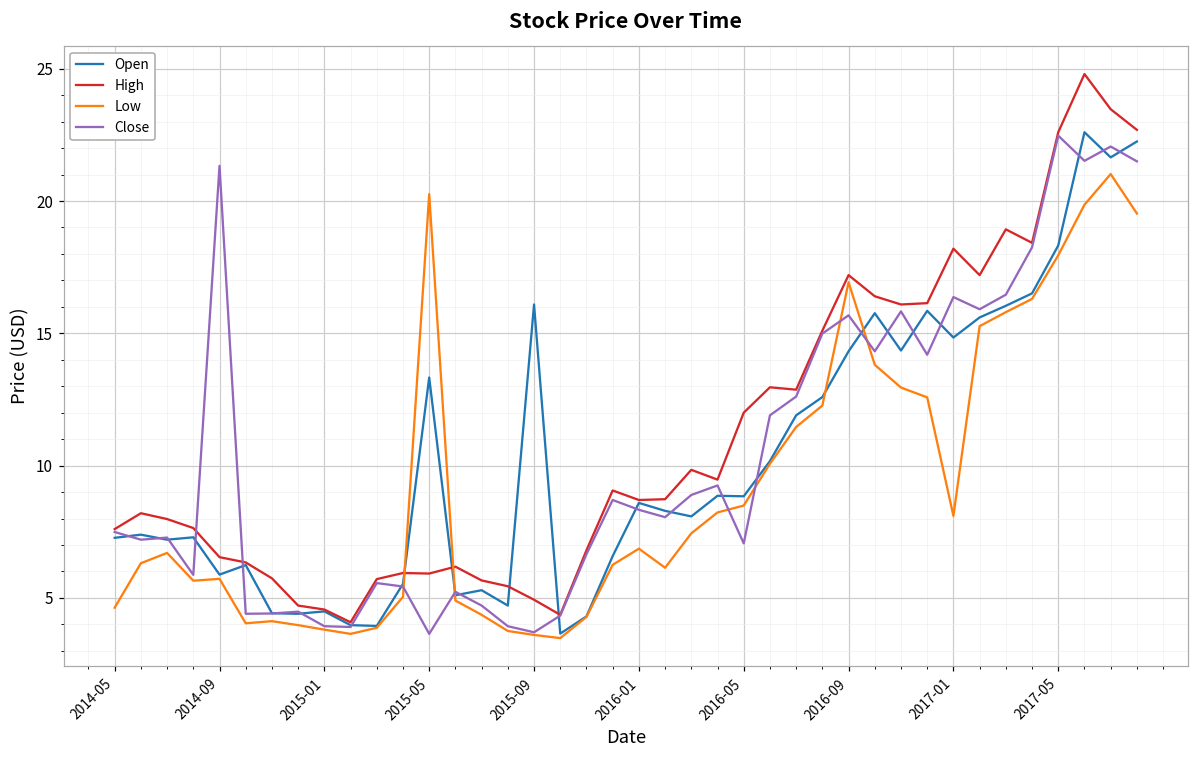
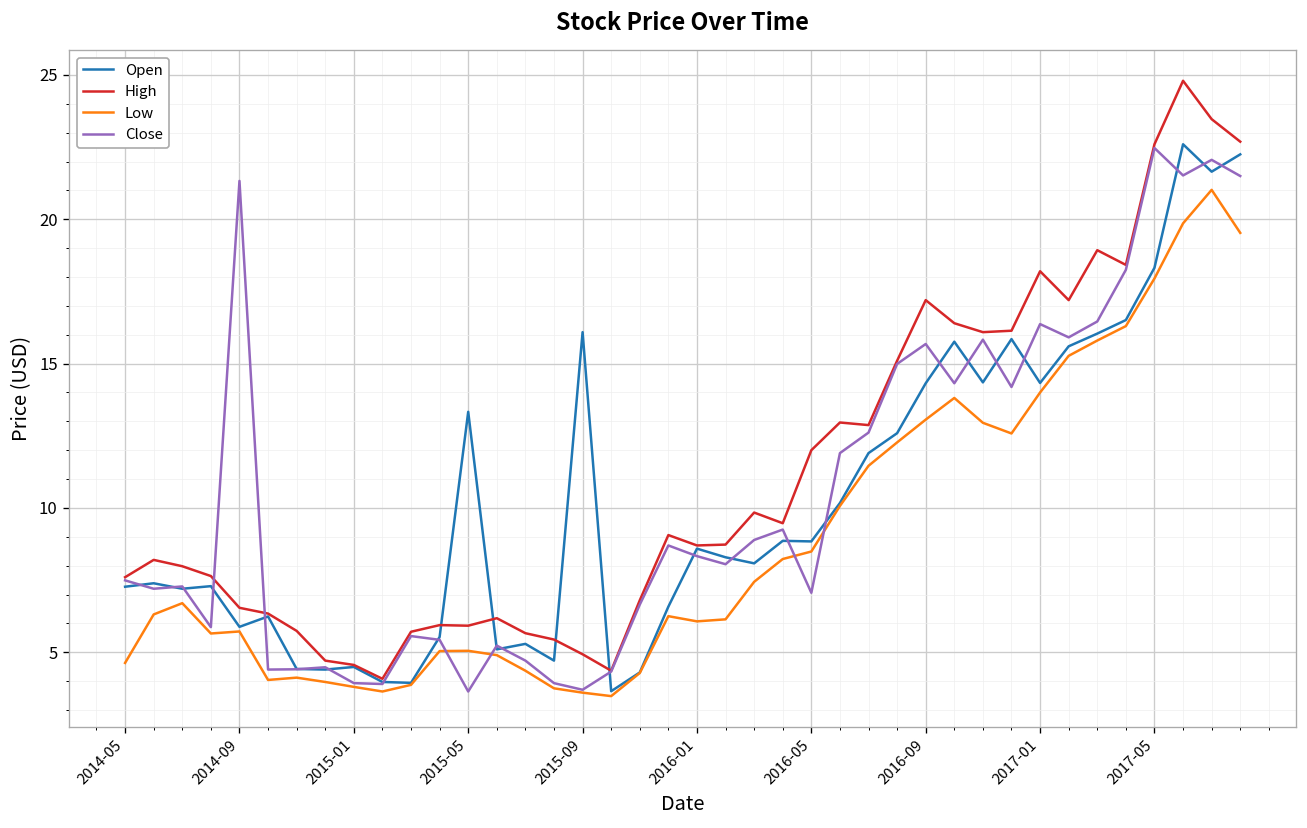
  {
    "Open": {
      "2014-05": 7.3,
      "2014-09": 5.9,
      "2015-05": 13.3,
      "2015-09": 16.1,
      "2016-01": 8.6,
      "2016-05": 8.8,
      "2016-09": 14.3,
-     "2017-01": 14.8,
+     "2017-01": 14.3,
      "2017-05": 18.3
    },
    "High": {
      "2014-05": 7.6,
      "2014-09": 6.5,
      "2015-05": 5.9,
      "2015-09": 4.9,
      "2016-01": 8.7,
      "2016-05": 12.0,
      "2016-09": 17.2,
      "2017-01": 18.2,
      "2017-05": 22.6
    },
    "Low": {
      "2014-05": 4.6,
      "2014-09": 5.7,
      "2015-01": 3.8,
-     "2015-05": 20.3,
-     "2016-01": 6.9,
+     "2015-05": 5.1,
+     "2016-01": 6.1,
      "2016-05": 8.5,
-     "2016-09": 16.9,
-     "2017-01": 8.1,
+     "2016-09": 13.1,
+     "2017-01": 14.0,
      "2017-05": 18.0
    },
    "Close": {
      "2014-05": 7.5,
      "2014-09": 21.3,
      "2015-01": 3.9,
      "2015-05": 3.6,
      "2016-01": 8.3,
      "2016-05": 7.1,
      "2016-09": 15.7,
      "2017-01": 16.4,
      "2017-05": 22.5
    }
  }
